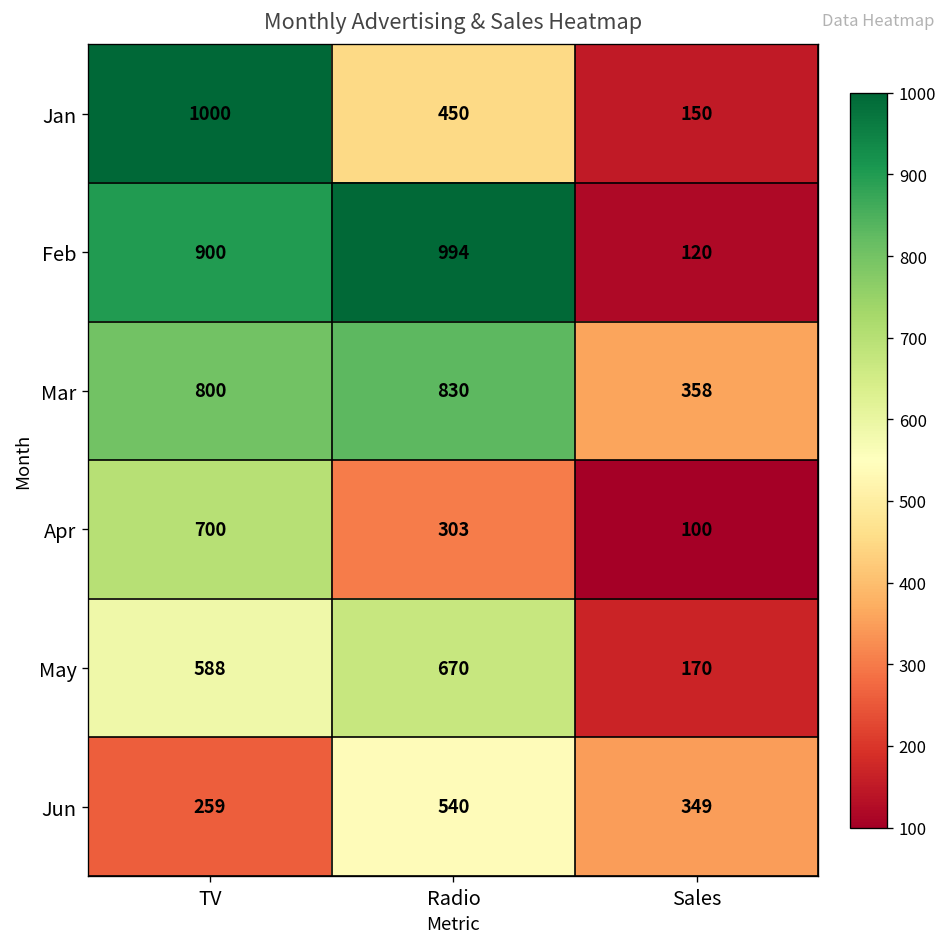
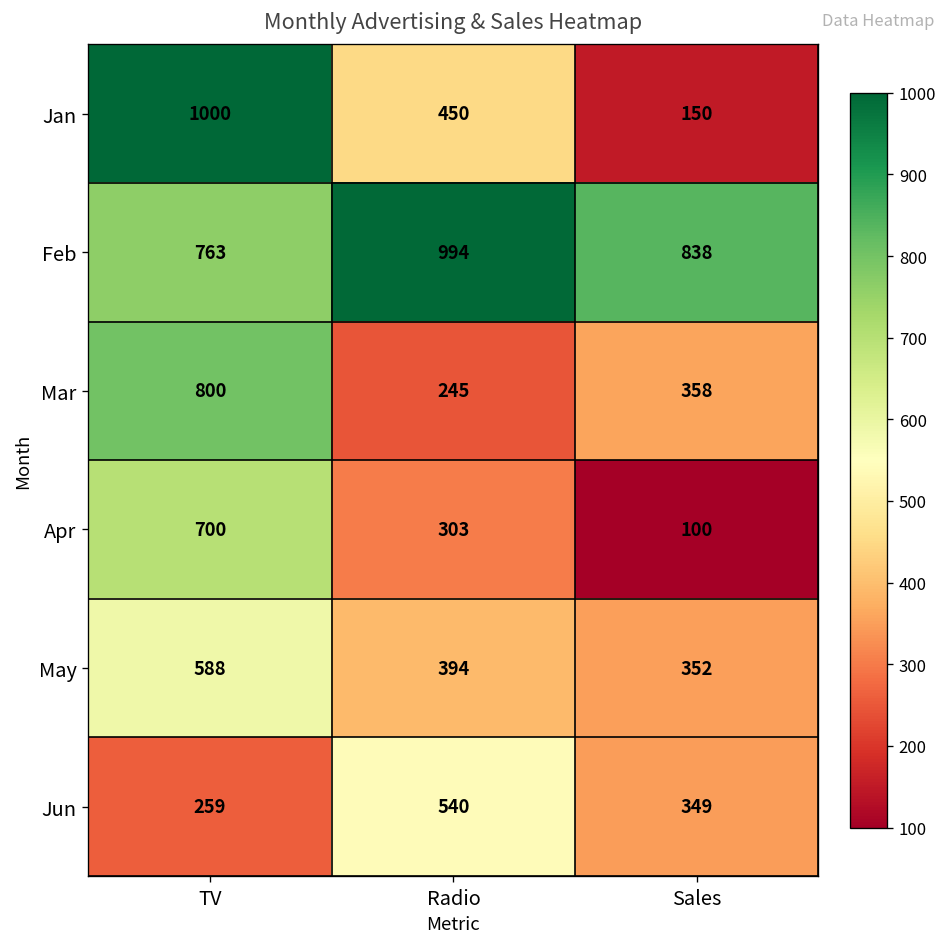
  {
    "Jan": {
      "TV": 1000,
      "Radio": 450,
      "Sales": 150
    },
    "Feb": {
-     "TV": 900,
+     "TV": 763,
      "Radio": 994,
-     "Sales": 120
+     "Sales": 838
    },
    "Mar": {
      "TV": 800,
-     "Radio": 830,
+     "Radio": 245,
      "Sales": 358
    },
    "Apr": {
      "TV": 700,
      "Radio": 303,
      "Sales": 100
    },
    "May": {
      "TV": 588,
-     "Radio": 670,
-     "Sales": 170
+     "Radio": 394,
+     "Sales": 352
    },
    "Jun": {
      "TV": 259,
      "Radio": 540,
      "Sales": 349
    }
  }
